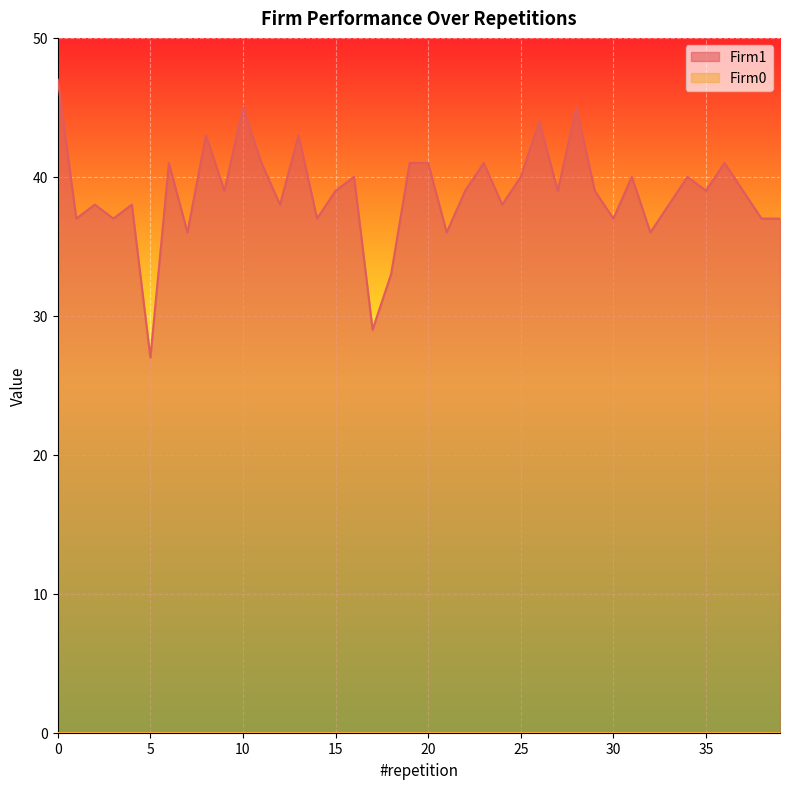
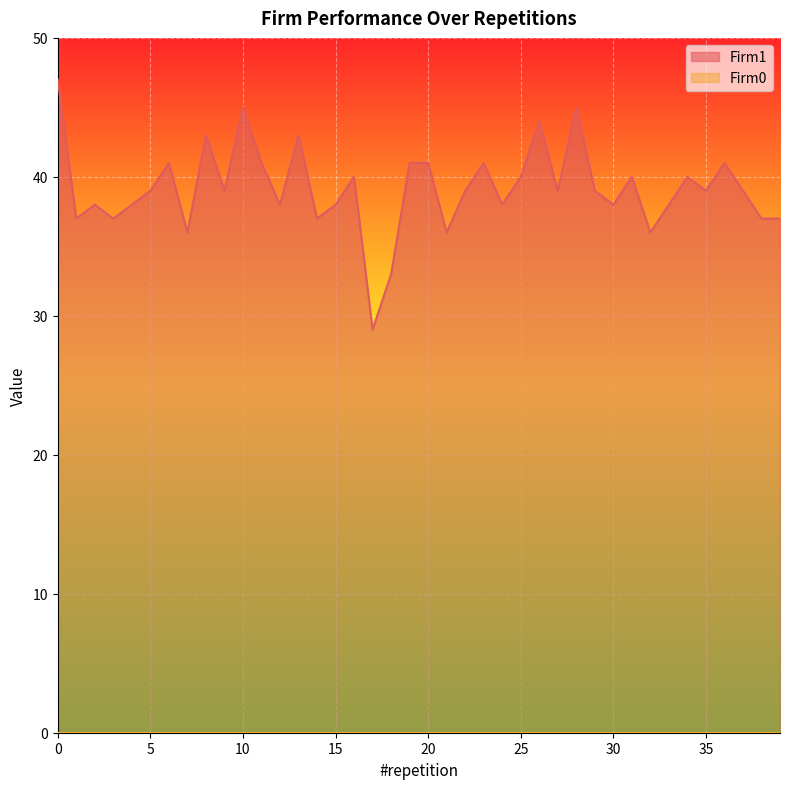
  {
    "Firm1": {
      "0": 47,
-     "5": 27,
+     "5": 39,
      "10": 45,
-     "15": 39,
+     "15": 38,
      "20": 41,
      "25": 40,
-     "30": 37,
+     "30": 38,
      "35": 39
    },
    "Firm0": {
      "0": 0,
      "5": 0,
      "10": 0,
      "15": 0,
      "20": 0,
      "25": 0,
      "30": 0,
      "35": 0
    }
  }
